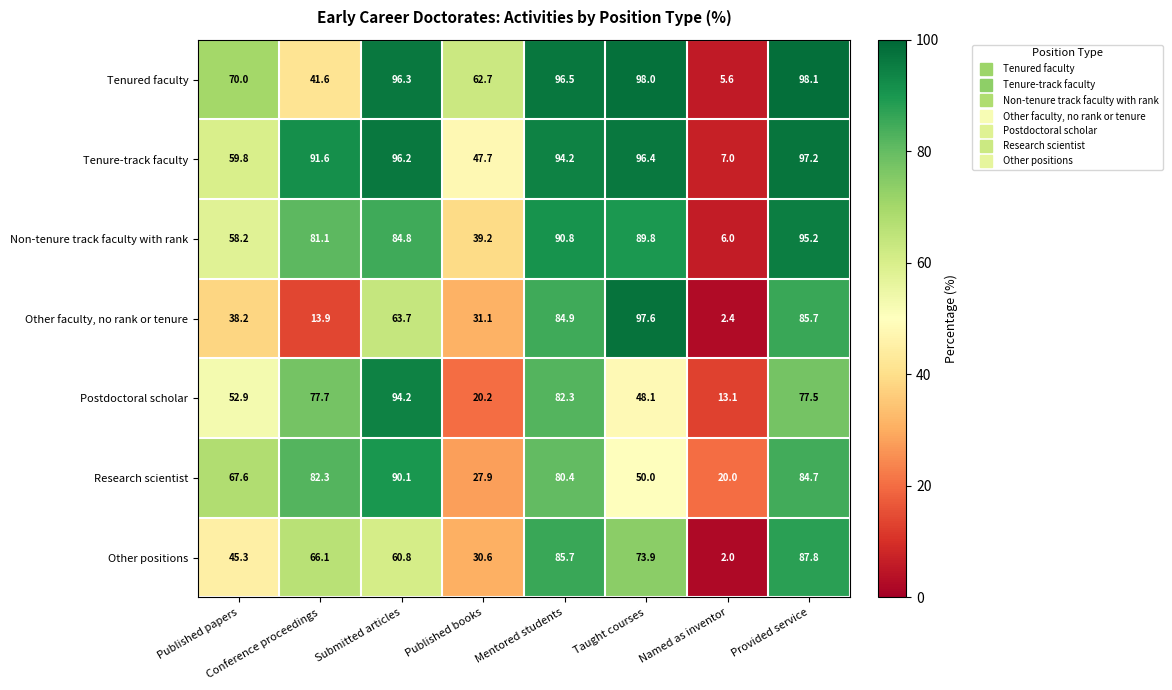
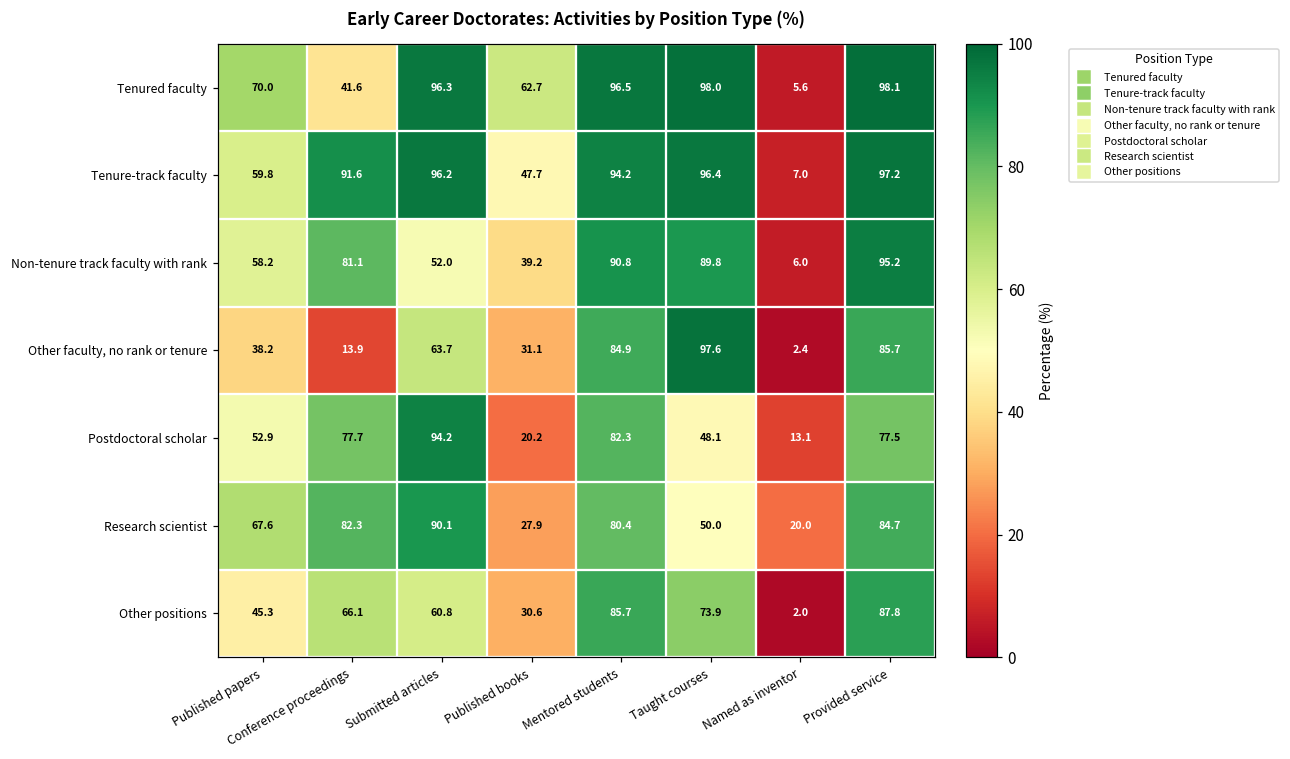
  {
    "Tenured faculty": {
      "Published papers": 70.0,
      "Conference proceedings": 41.6,
      "Submitted articles": 96.3,
      "Published books": 62.7,
      "Mentored students": 96.5,
      "Taught courses": 98.0,
      "Named as inventor": 5.6,
      "Provided service": 98.1
    },
    "Tenure-track faculty": {
      "Published papers": 59.8,
      "Conference proceedings": 91.6,
      "Submitted articles": 96.2,
      "Published books": 47.7,
      "Mentored students": 94.2,
      "Taught courses": 96.4,
      "Named as inventor": 7.0,
      "Provided service": 97.2
    },
    "Non-tenure track faculty with rank": {
      "Published papers": 58.2,
      "Conference proceedings": 81.1,
-     "Submitted articles": 84.8,
+     "Submitted articles": 52.0,
      "Published books": 39.2,
      "Mentored students": 90.8,
      "Taught courses": 89.8,
      "Named as inventor": 6.0,
      "Provided service": 95.2
    },
    "Other faculty, no rank or tenure": {
      "Published papers": 38.2,
      "Conference proceedings": 13.9,
      "Submitted articles": 63.7,
      "Published books": 31.1,
      "Mentored students": 84.9,
      "Taught courses": 97.6,
      "Named as inventor": 2.4,
      "Provided service": 85.7
    },
    "Postdoctoral scholar": {
      "Published papers": 52.9,
      "Conference proceedings": 77.7,
      "Submitted articles": 94.2,
      "Published books": 20.2,
      "Mentored students": 82.3,
      "Taught courses": 48.1,
      "Named as inventor": 13.1,
      "Provided service": 77.5
    },
    "Research scientist": {
      "Published papers": 67.6,
      "Conference proceedings": 82.3,
      "Submitted articles": 90.1,
      "Published books": 27.9,
      "Mentored students": 80.4,
      "Taught courses": 50.0,
      "Named as inventor": 20.0,
      "Provided service": 84.7
    },
    "Other positions": {
      "Published papers": 45.3,
      "Conference proceedings": 66.1,
      "Submitted articles": 60.8,
      "Published books": 30.6,
      "Mentored students": 85.7,
      "Taught courses": 73.9,
      "Named as inventor": 2.0,
      "Provided service": 87.8
    }
  }
